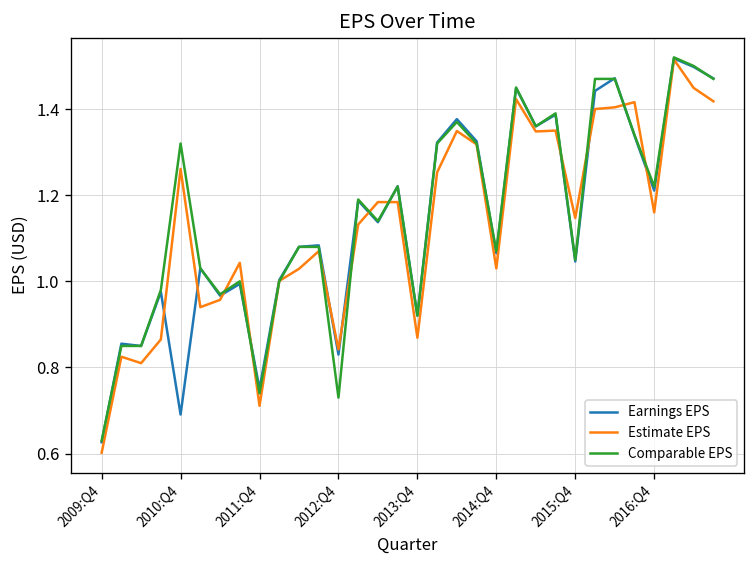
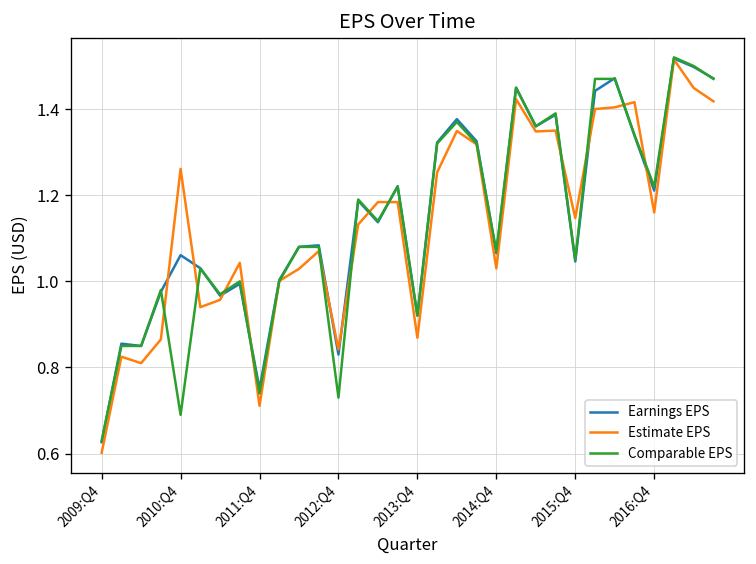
  {
    "Earnings EPS": {
-     "2010:Q4": 0.69,
+     "2010:Q4": 1.06,
      "2011:Q4": 0.75,
      "2012:Q4": 0.83,
      "2016:Q4": 1.21
    },
    "Estimate EPS": {
      "2009:Q4": 0.60,
      "2010:Q4": 1.26,
      "2011:Q4": 0.71,
      "2012:Q4": 0.84,
      "2013:Q4": 0.87,
      "2014:Q4": 1.03,
      "2015:Q4": 1.15,
      "2016:Q4": 1.16
    },
    "Comparable EPS": {
-     "2010:Q4": 1.32,
+     "2010:Q4": 0.69,
      "2011:Q4": 0.74,
      "2012:Q4": 0.73,
      "2016:Q4": 1.22
    }
  }
